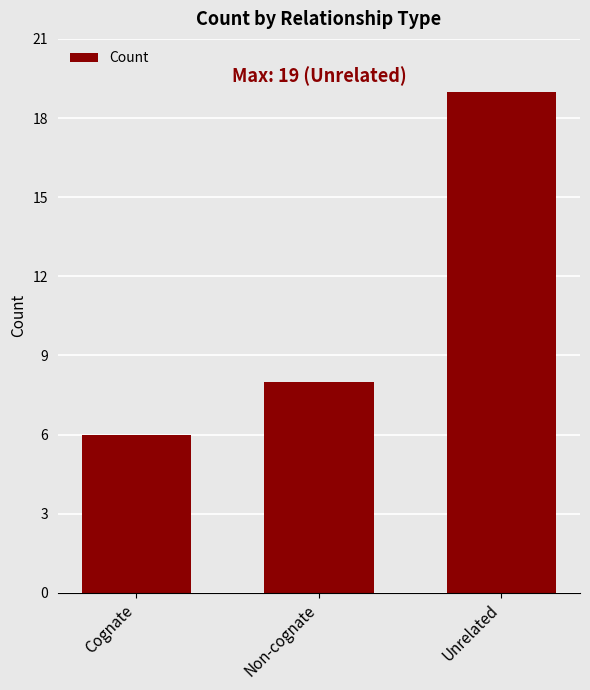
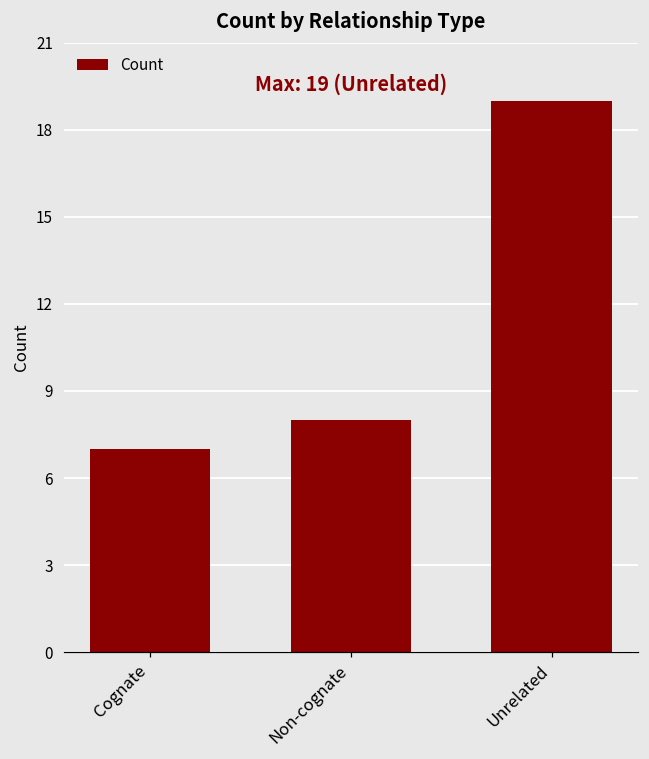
  {
-   "Cognate": 6,
+   "Cognate": 7,
    "Non-cognate": 8,
    "Unrelated": 19
  }
